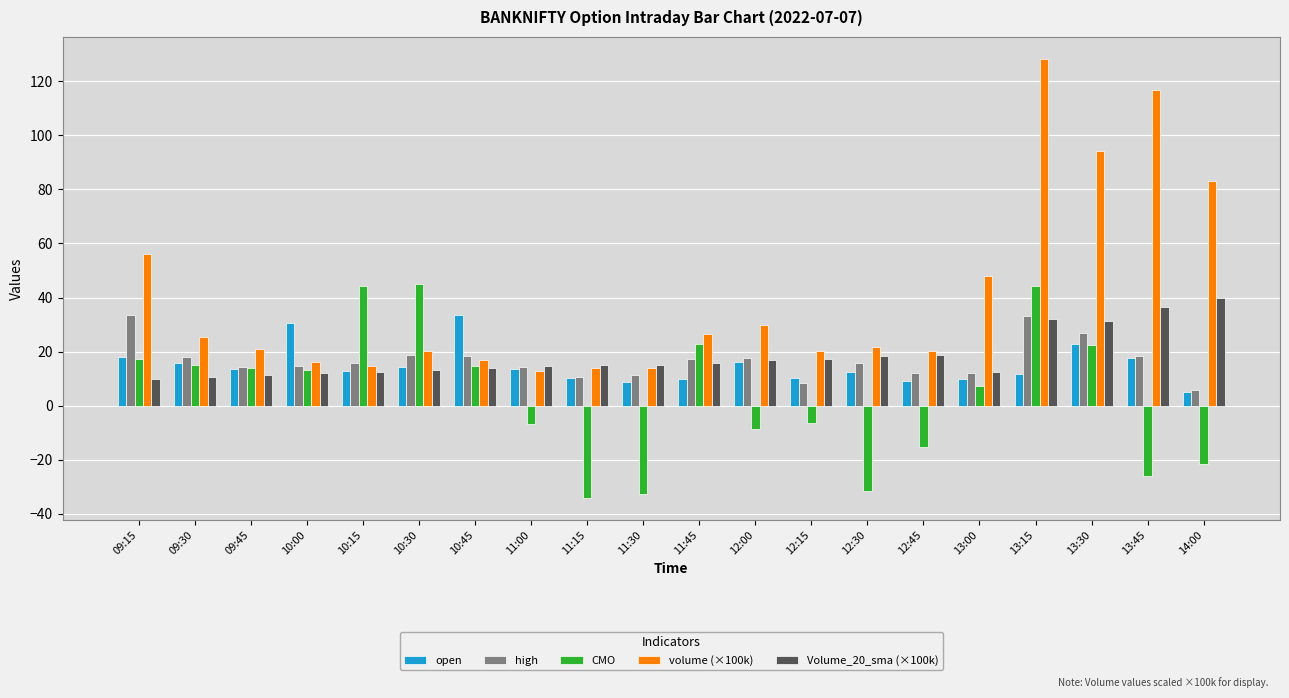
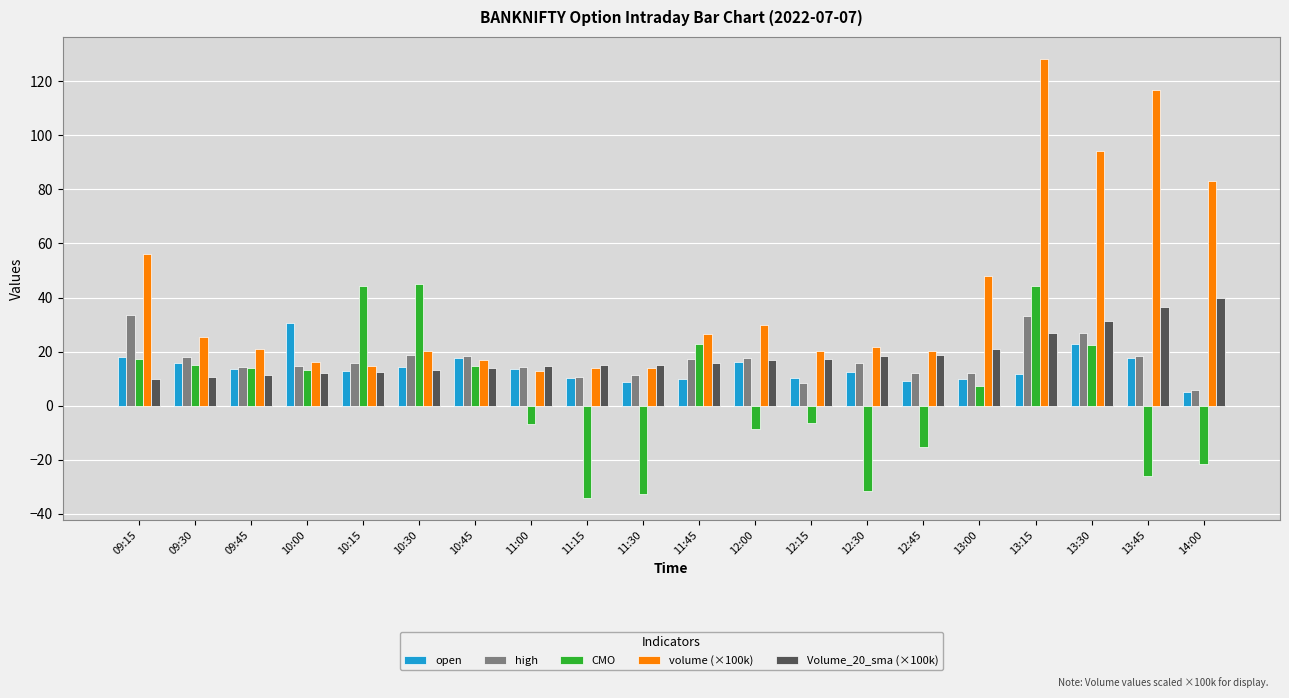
  {
    "open": {
      "09:15": 18,
      "09:30": 16,
      "09:45": 14,
      "10:00": 31,
      "10:15": 13,
      "10:30": 14,
-     "10:45": 34,
+     "10:45": 18,
      "11:00": 14,
      "11:15": 10,
      "11:30": 9,
      "11:45": 10,
      "12:00": 16,
      "12:15": 10,
      "12:30": 13,
      "12:45": 9,
      "13:00": 10,
      "13:15": 12,
      "13:30": 23,
      "13:45": 18,
      "14:00": 5
    },
    "high": {
      "09:15": 33,
      "09:30": 18,
      "09:45": 14,
      "10:00": 15,
      "10:15": 16,
      "10:30": 19,
      "10:45": 18,
      "11:00": 14,
      "11:15": 11,
      "11:30": 12,
      "11:45": 17,
      "12:00": 18,
      "12:15": 8,
      "12:30": 16,
      "12:45": 12,
      "13:00": 12,
      "13:15": 33,
      "13:30": 27,
      "13:45": 18,
      "14:00": 6
    },
    "CMO": {
      "09:15": 17,
      "09:30": 15,
      "09:45": 14,
      "10:00": 13,
      "10:15": 44,
      "10:30": 45,
      "10:45": 15,
      "11:00": -7,
      "11:15": -34,
      "11:30": -33,
      "11:45": 23,
      "12:00": -9,
      "12:15": -6,
      "12:30": -31,
      "12:45": -15,
      "13:00": 7,
      "13:15": 44,
      "13:30": 22,
      "13:45": -26,
      "14:00": -21
    },
    "volume (×100k)": {
      "09:15": 56,
      "09:30": 25,
      "09:45": 21,
      "10:00": 16,
      "10:15": 15,
      "10:30": 20,
      "10:45": 17,
      "11:00": 13,
      "11:15": 14,
      "11:30": 14,
      "11:45": 26,
      "12:00": 30,
      "12:15": 20,
      "12:30": 22,
      "12:45": 20,
      "13:00": 48,
      "13:15": 128,
      "13:30": 94,
      "13:45": 117,
      "14:00": 83
    },
    "Volume_20_sma (×100k)": {
      "09:15": 10,
      "09:30": 10,
      "09:45": 11,
      "10:00": 12,
      "10:15": 12,
      "10:30": 13,
      "10:45": 14,
      "11:00": 15,
      "11:15": 15,
      "11:30": 15,
      "11:45": 16,
      "12:00": 17,
      "12:15": 17,
      "12:30": 18,
      "12:45": 19,
-     "13:00": 12,
-     "13:15": 32,
+     "13:00": 21,
+     "13:15": 27,
      "13:30": 31,
      "13:45": 37,
      "14:00": 40
    }
  }
